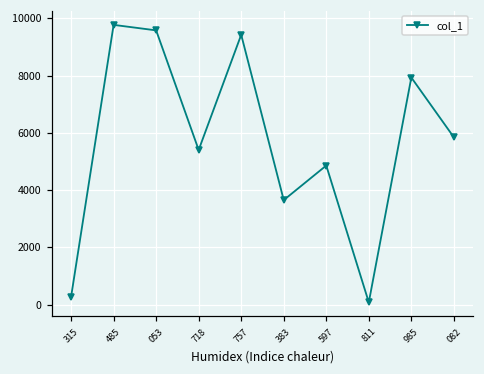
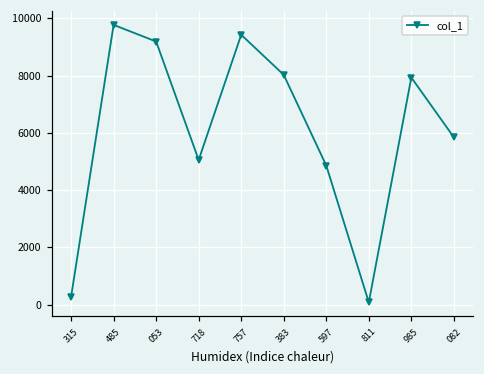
  {
    "315": 300,
    "485": 9800,
-   "053": 9600,
-   "718": 5400,
+   "053": 9200,
+   "718": 5100,
    "757": 9400,
-   "383": 3700,
+   "383": 8000,
    "597": 4900,
    "811": 100,
    "985": 7900,
    "082": 5800
  }
